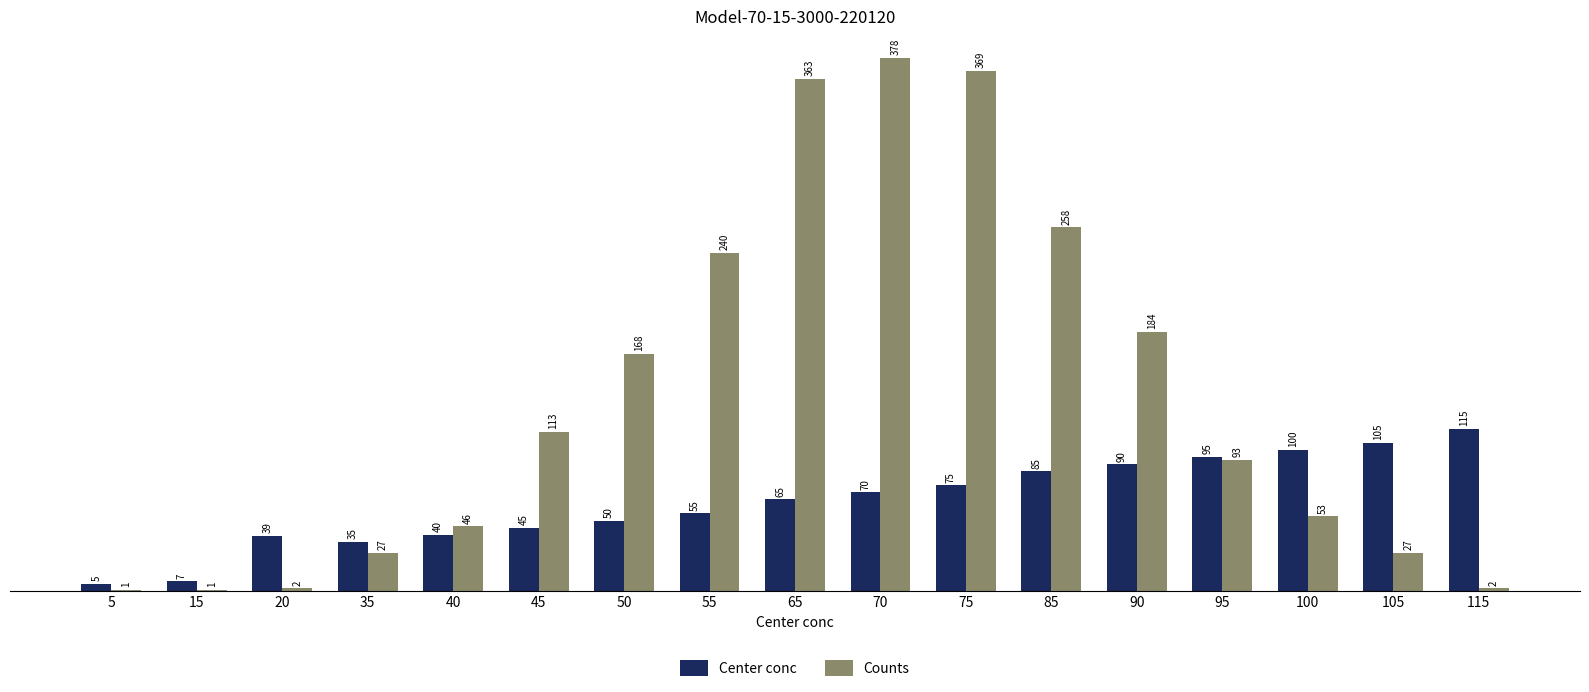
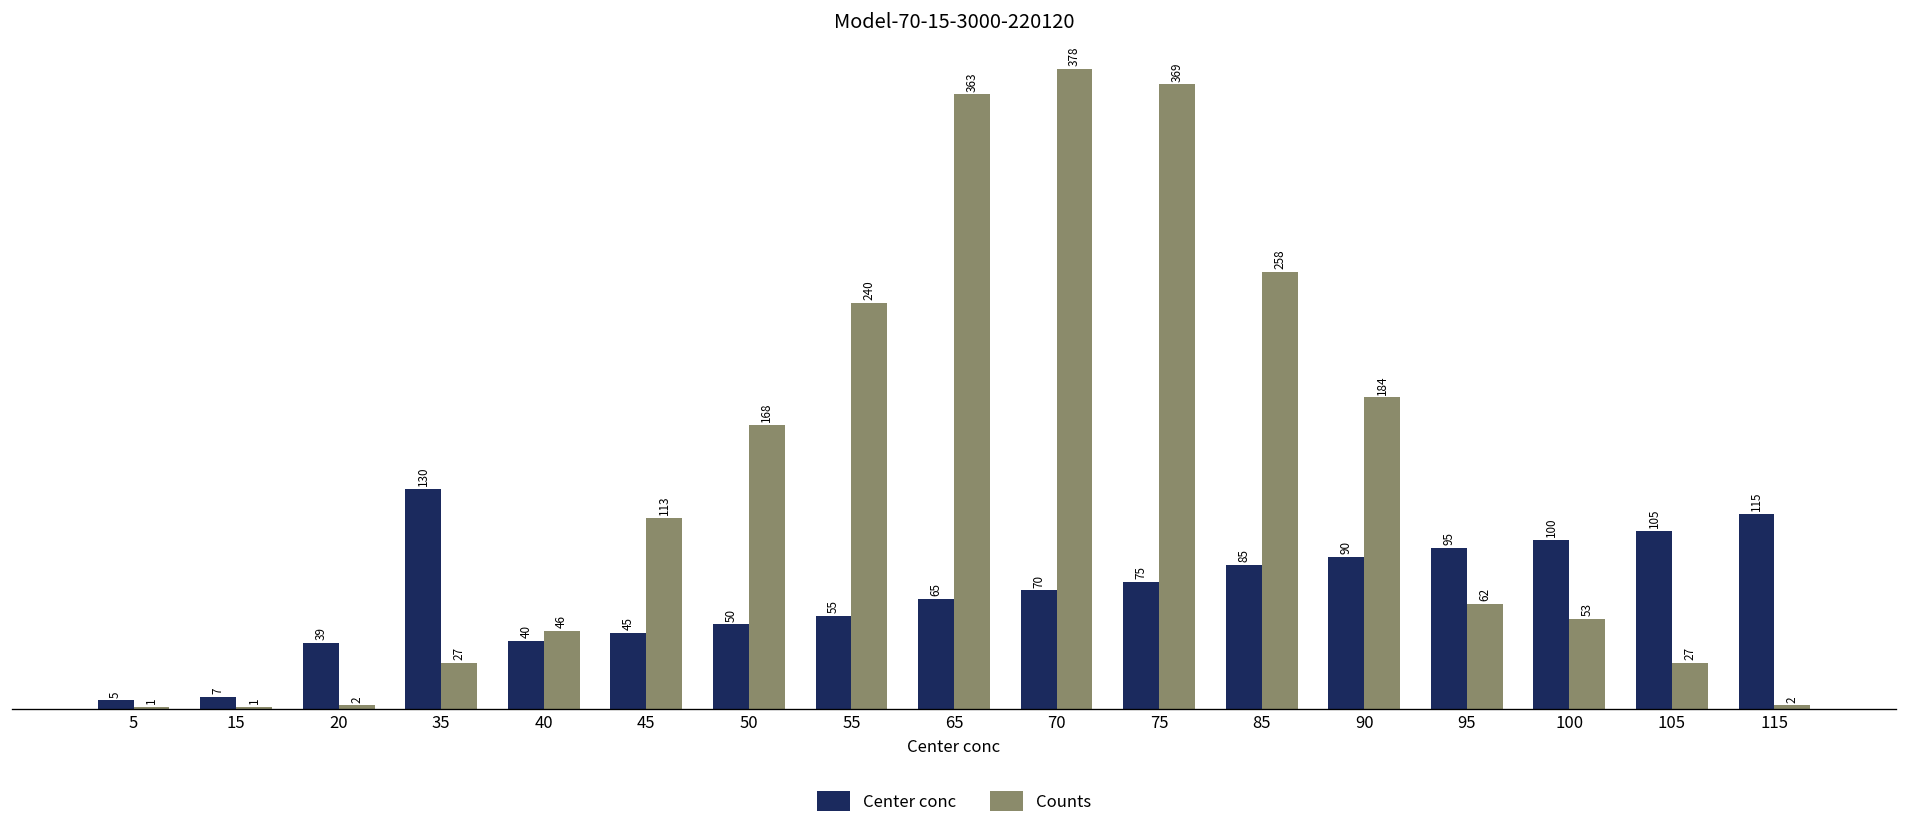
  {
    "Center conc": {
      "5": 5,
      "15": 7,
      "20": 39,
-     "35": 35,
+     "35": 130,
      "40": 40,
      "45": 45,
      "50": 50,
      "55": 55,
      "65": 65,
      "70": 70,
      "75": 75,
      "85": 85,
      "90": 90,
      "95": 95,
      "100": 100,
      "105": 105,
      "115": 115
    },
    "Counts": {
      "5": 1,
      "15": 1,
      "20": 2,
      "35": 27,
      "40": 46,
      "45": 113,
      "50": 168,
      "55": 240,
      "65": 363,
      "70": 378,
      "75": 369,
      "85": 258,
      "90": 184,
-     "95": 93,
+     "95": 62,
      "100": 53,
      "105": 27,
      "115": 2
    }
  }
